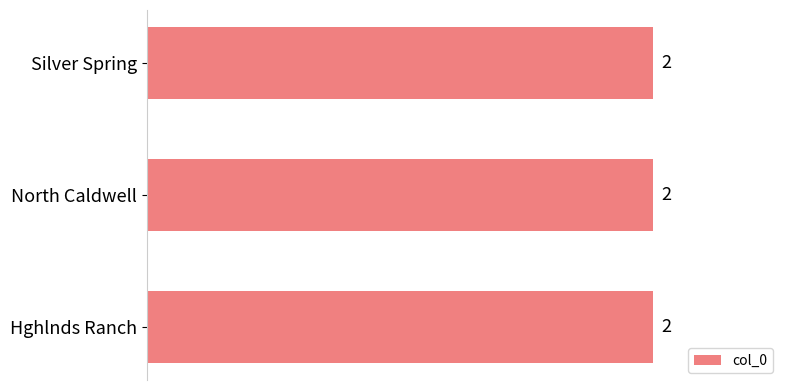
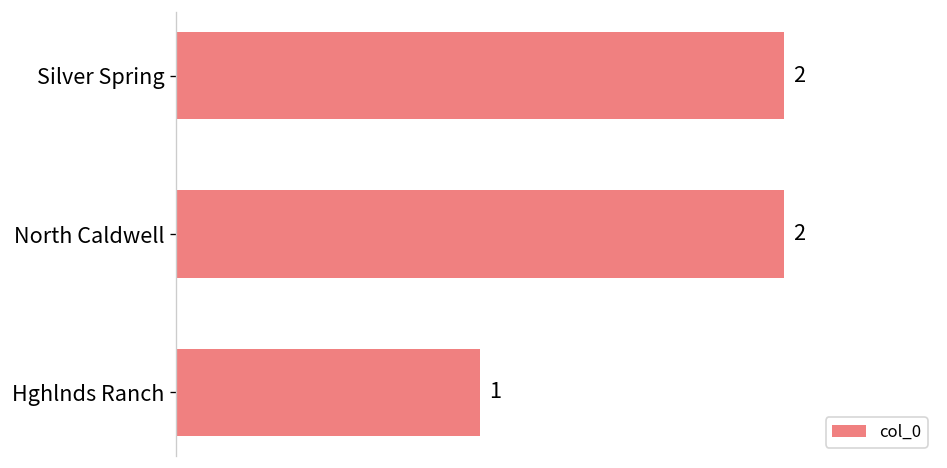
  {
    "Silver Spring": 2,
    "North Caldwell": 2,
-   "Hghlnds Ranch": 2
+   "Hghlnds Ranch": 1
  }
